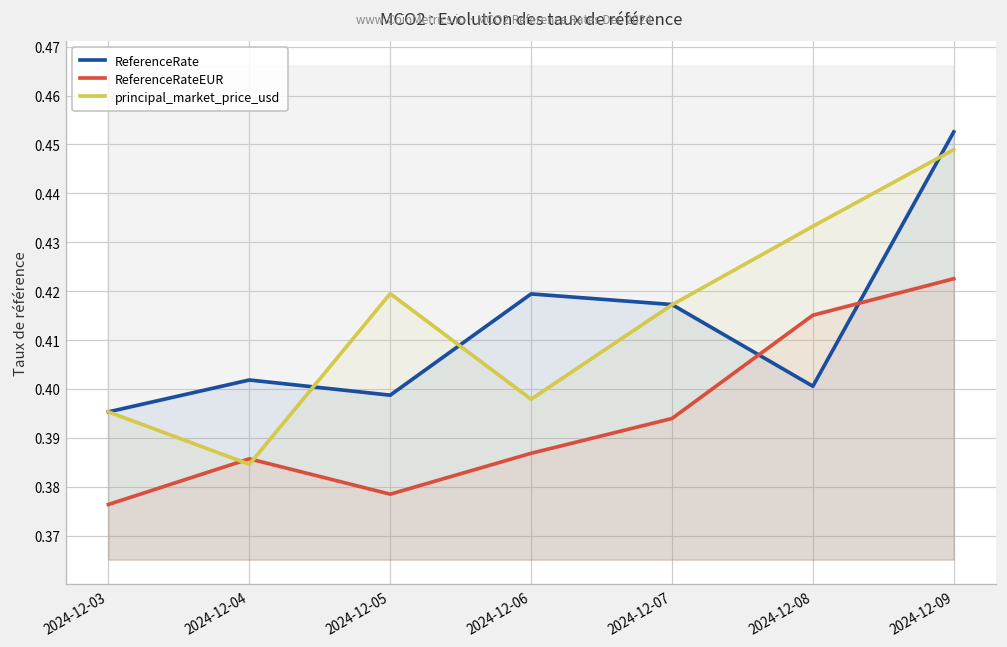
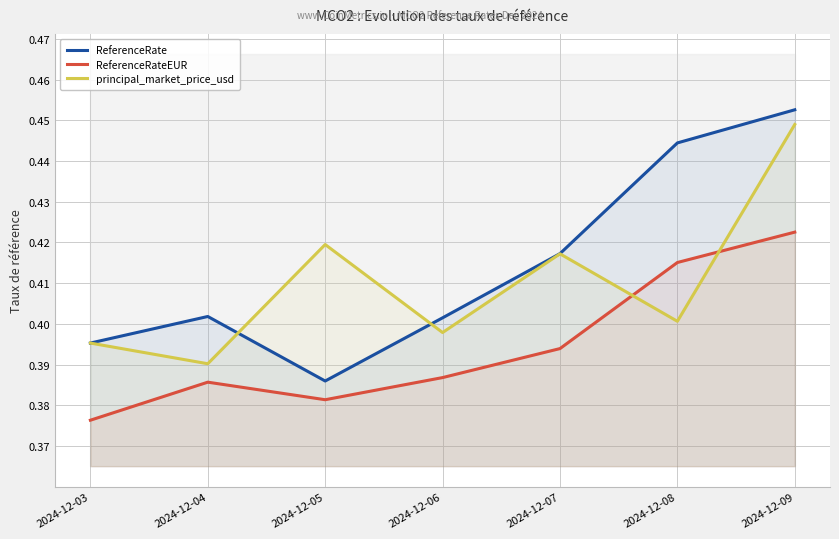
  {
    "ReferenceRate": {
      "2024-12-04": 0.402,
-     "2024-12-05": 0.399,
-     "2024-12-06": 0.419,
-     "2024-12-08": 0.401,
+     "2024-12-05": 0.386,
+     "2024-12-06": 0.401,
+     "2024-12-08": 0.444,
      "2024-12-09": 0.453
    },
    "ReferenceRateEUR": {
      "2024-12-03": 0.376,
      "2024-12-04": 0.386,
-     "2024-12-05": 0.378,
+     "2024-12-05": 0.381,
      "2024-12-06": 0.387,
      "2024-12-07": 0.394,
      "2024-12-08": 0.415,
      "2024-12-09": 0.423
    },
    "principal_market_price_usd": {
-     "2024-12-04": 0.385,
+     "2024-12-04": 0.390,
      "2024-12-05": 0.419,
      "2024-12-06": 0.398,
-     "2024-12-08": 0.433,
+     "2024-12-08": 0.401,
      "2024-12-09": 0.449
    }
  }
